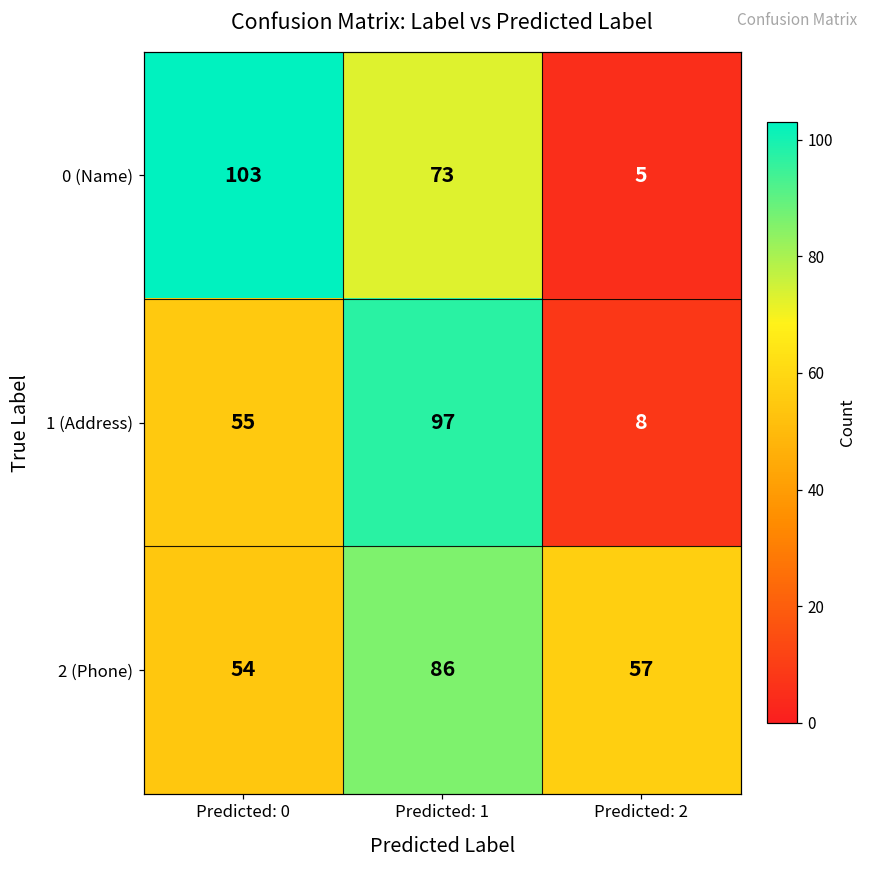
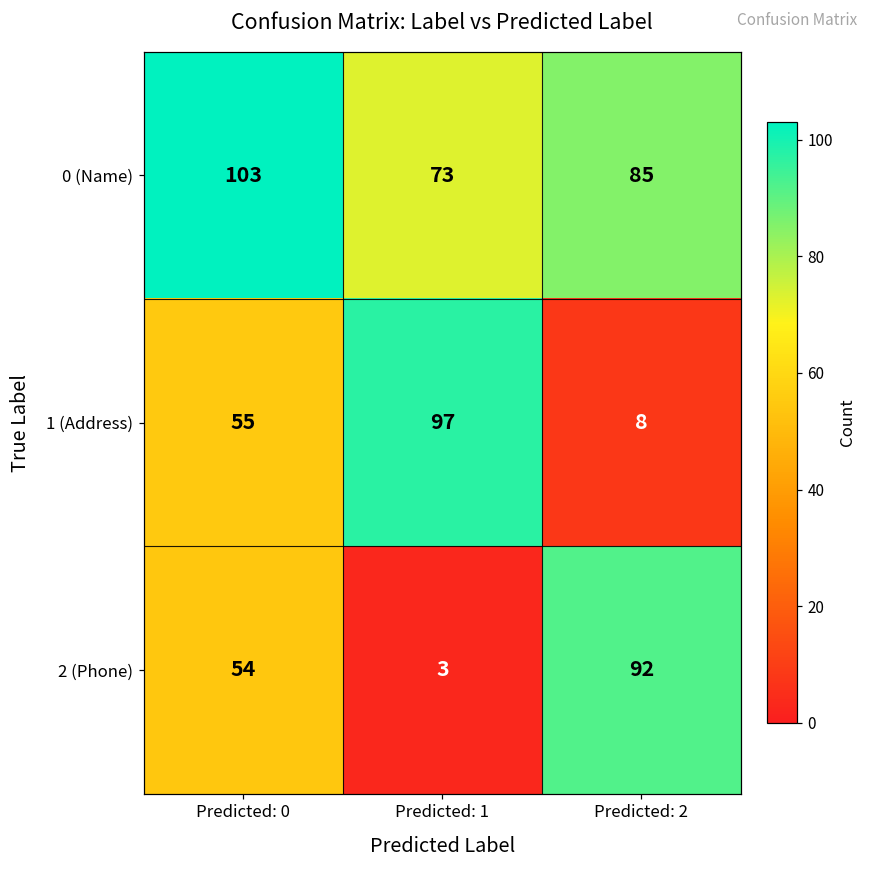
  {
    "0 (Name)": {
      "Predicted: 0": 103,
      "Predicted: 1": 73,
-     "Predicted: 2": 5
+     "Predicted: 2": 85
    },
    "1 (Address)": {
      "Predicted: 0": 55,
      "Predicted: 1": 97,
      "Predicted: 2": 8
    },
    "2 (Phone)": {
      "Predicted: 0": 54,
-     "Predicted: 1": 86,
-     "Predicted: 2": 57
+     "Predicted: 1": 3,
+     "Predicted: 2": 92
    }
  }
